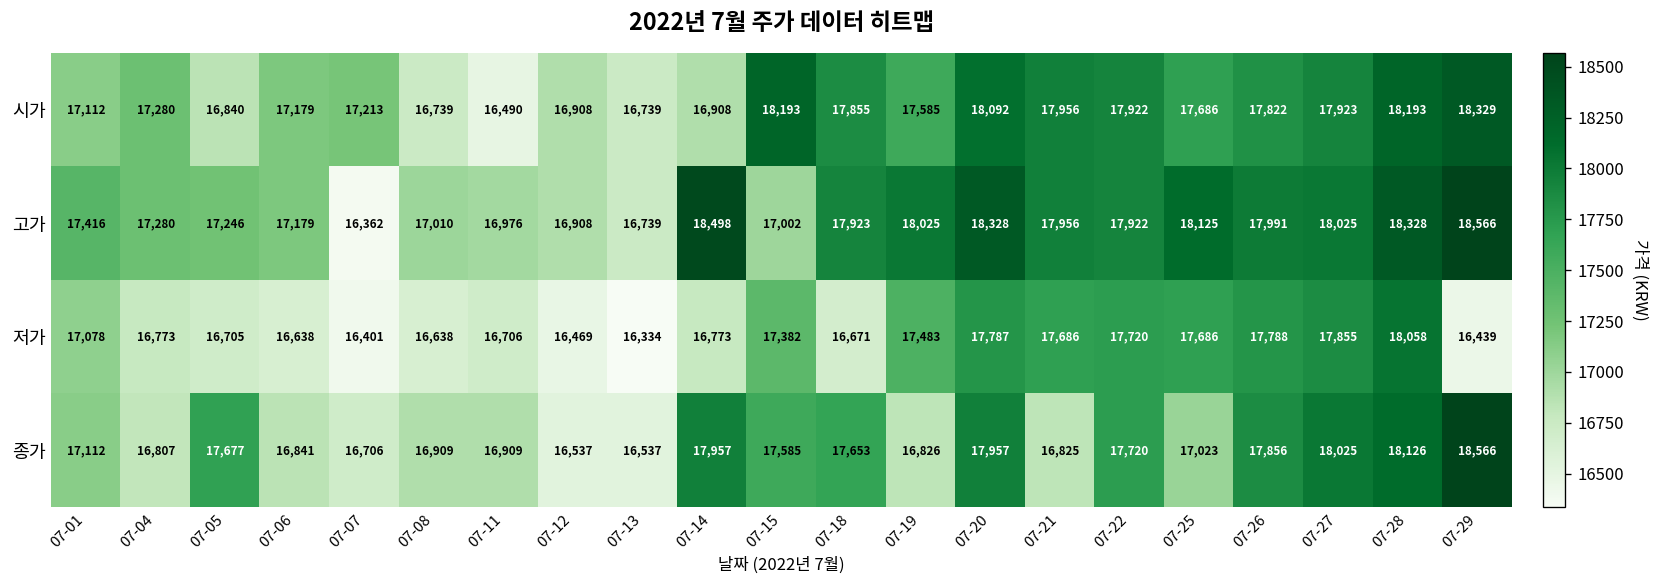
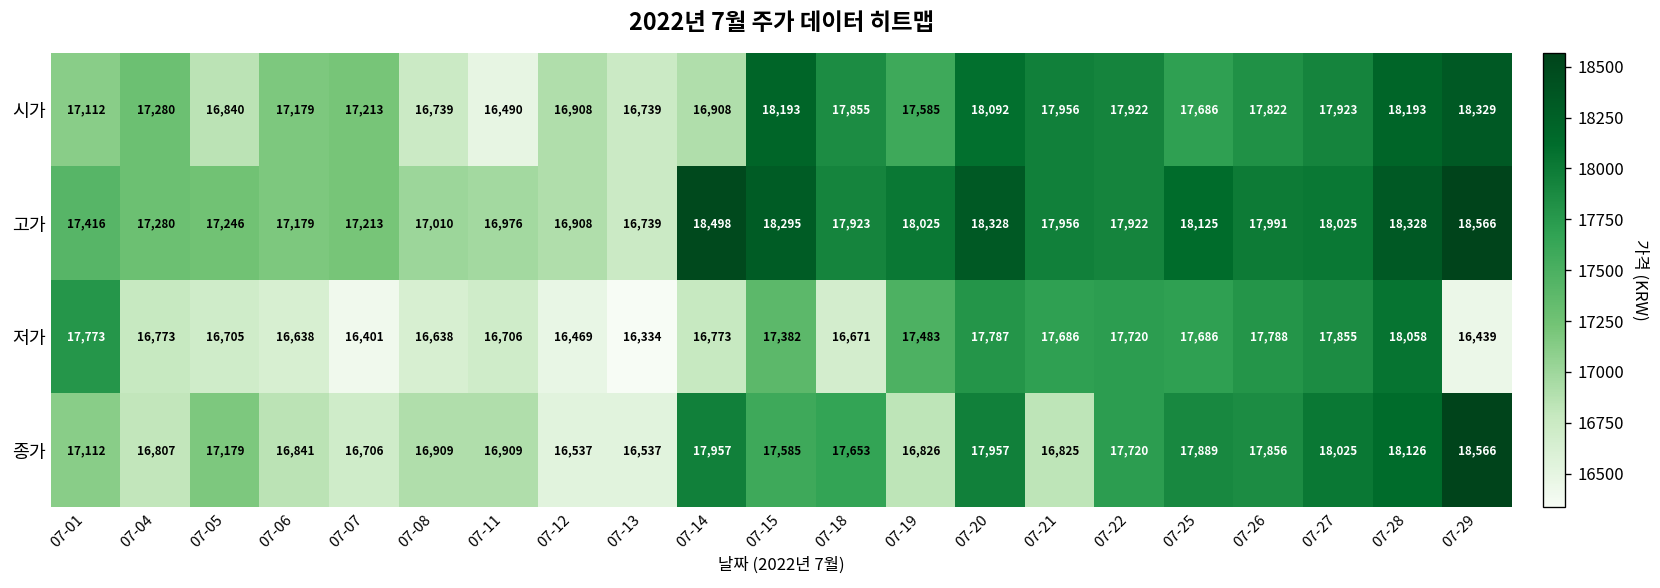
  {
    "시가": {
      "07-01": "17,112",
      "07-04": "17,280",
      "07-05": "16,840",
      "07-06": "17,179",
      "07-07": "17,213",
      "07-08": "16,739",
      "07-11": "16,490",
      "07-12": "16,908",
      "07-13": "16,739",
      "07-14": "16,908",
      "07-15": "18,193",
      "07-18": "17,855",
      "07-19": "17,585",
      "07-20": "18,092",
      "07-21": "17,956",
      "07-22": "17,922",
      "07-25": "17,686",
      "07-26": "17,822",
      "07-27": "17,923",
      "07-28": "18,193",
      "07-29": "18,329"
    },
    "고가": {
      "07-01": "17,416",
      "07-04": "17,280",
      "07-05": "17,246",
      "07-06": "17,179",
-     "07-07": "16,362",
+     "07-07": "17,213",
      "07-08": "17,010",
      "07-11": "16,976",
      "07-12": "16,908",
      "07-13": "16,739",
      "07-14": "18,498",
-     "07-15": "17,002",
+     "07-15": "18,295",
      "07-18": "17,923",
      "07-19": "18,025",
      "07-20": "18,328",
      "07-21": "17,956",
      "07-22": "17,922",
      "07-25": "18,125",
      "07-26": "17,991",
      "07-27": "18,025",
      "07-28": "18,328",
      "07-29": "18,566"
    },
    "저가": {
-     "07-01": "17,078",
+     "07-01": "17,773",
      "07-04": "16,773",
      "07-05": "16,705",
      "07-06": "16,638",
      "07-07": "16,401",
      "07-08": "16,638",
      "07-11": "16,706",
      "07-12": "16,469",
      "07-13": "16,334",
      "07-14": "16,773",
      "07-15": "17,382",
      "07-18": "16,671",
      "07-19": "17,483",
      "07-20": "17,787",
      "07-21": "17,686",
      "07-22": "17,720",
      "07-25": "17,686",
      "07-26": "17,788",
      "07-27": "17,855",
      "07-28": "18,058",
      "07-29": "16,439"
    },
    "종가": {
      "07-01": "17,112",
      "07-04": "16,807",
-     "07-05": "17,677",
+     "07-05": "17,179",
      "07-06": "16,841",
      "07-07": "16,706",
      "07-08": "16,909",
      "07-11": "16,909",
      "07-12": "16,537",
      "07-13": "16,537",
      "07-14": "17,957",
      "07-15": "17,585",
      "07-18": "17,653",
      "07-19": "16,826",
      "07-20": "17,957",
      "07-21": "16,825",
      "07-22": "17,720",
-     "07-25": "17,023",
+     "07-25": "17,889",
      "07-26": "17,856",
      "07-27": "18,025",
      "07-28": "18,126",
      "07-29": "18,566"
    }
  }
